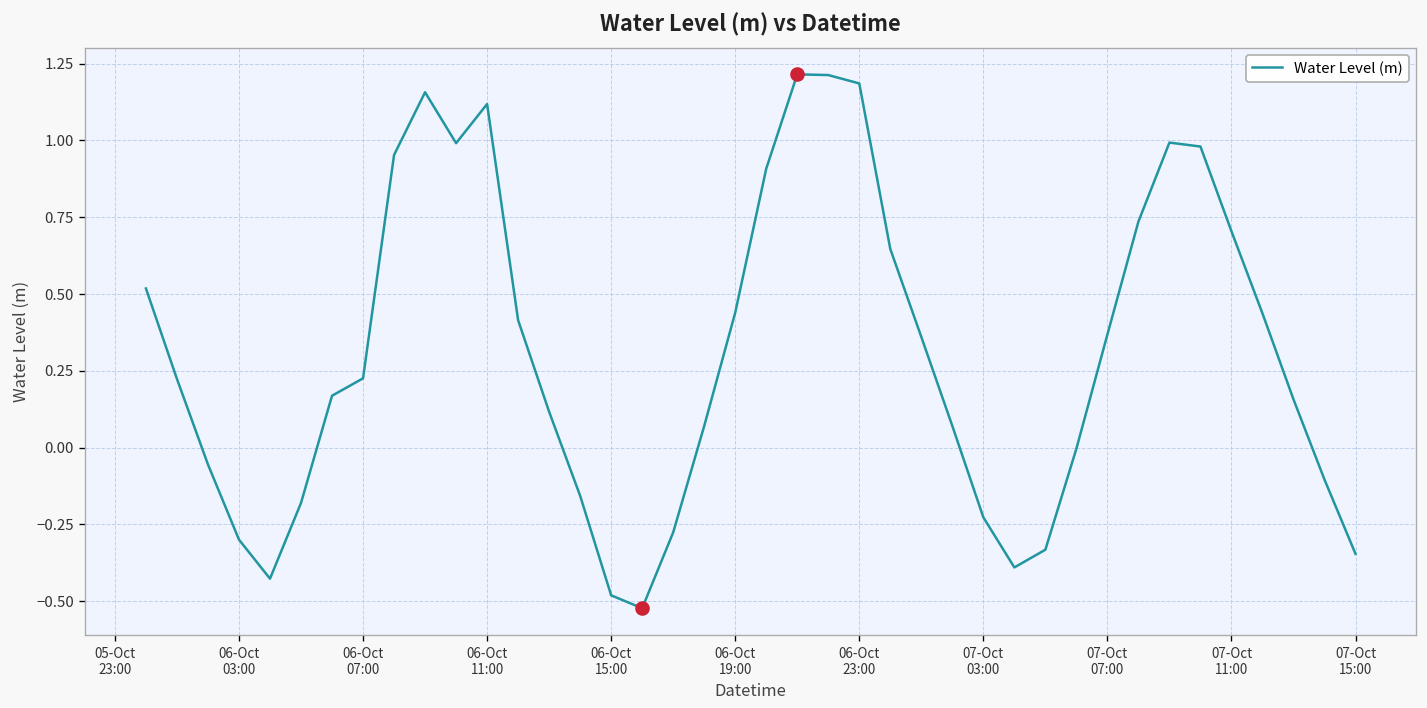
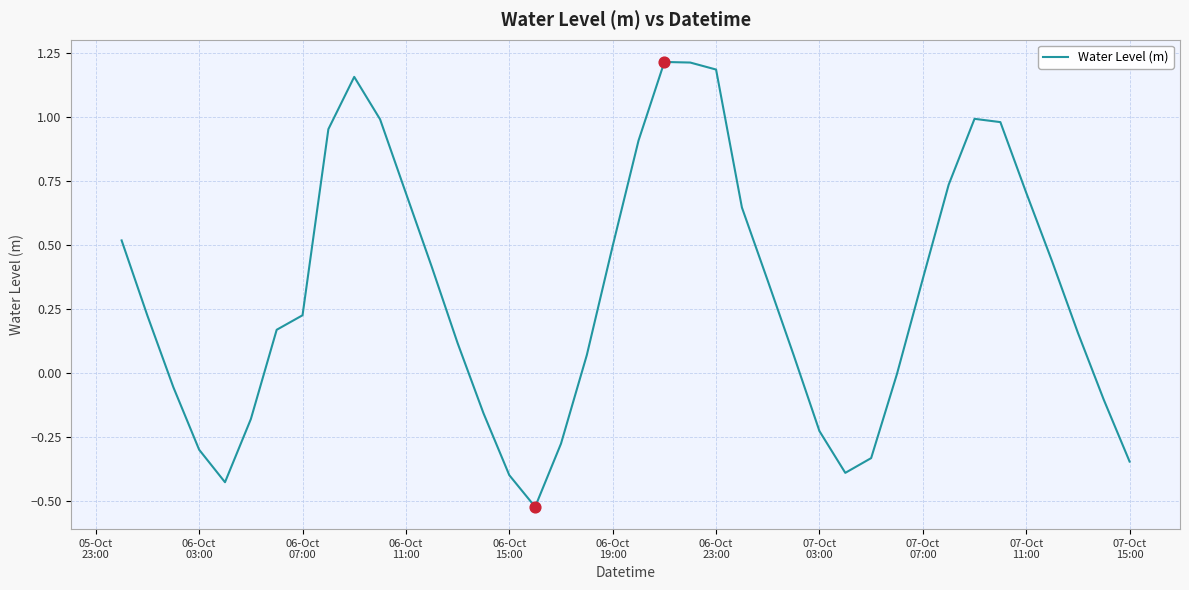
  {
    "Water Level (m)": {
      "06-Oct 03:00": -0.30,
      "06-Oct 07:00": 0.23,
-     "06-Oct 11:00": 1.12,
-     "06-Oct 15:00": -0.48,
-     "06-Oct 19:00": 0.44,
+     "06-Oct 11:00": 0.70,
+     "06-Oct 15:00": -0.40,
+     "06-Oct 19:00": 0.50,
      "06-Oct 23:00": 1.19,
      "07-Oct 03:00": -0.23,
      "07-Oct 07:00": 0.37,
      "07-Oct 11:00": 0.70,
      "07-Oct 15:00": -0.35
    }
  }
